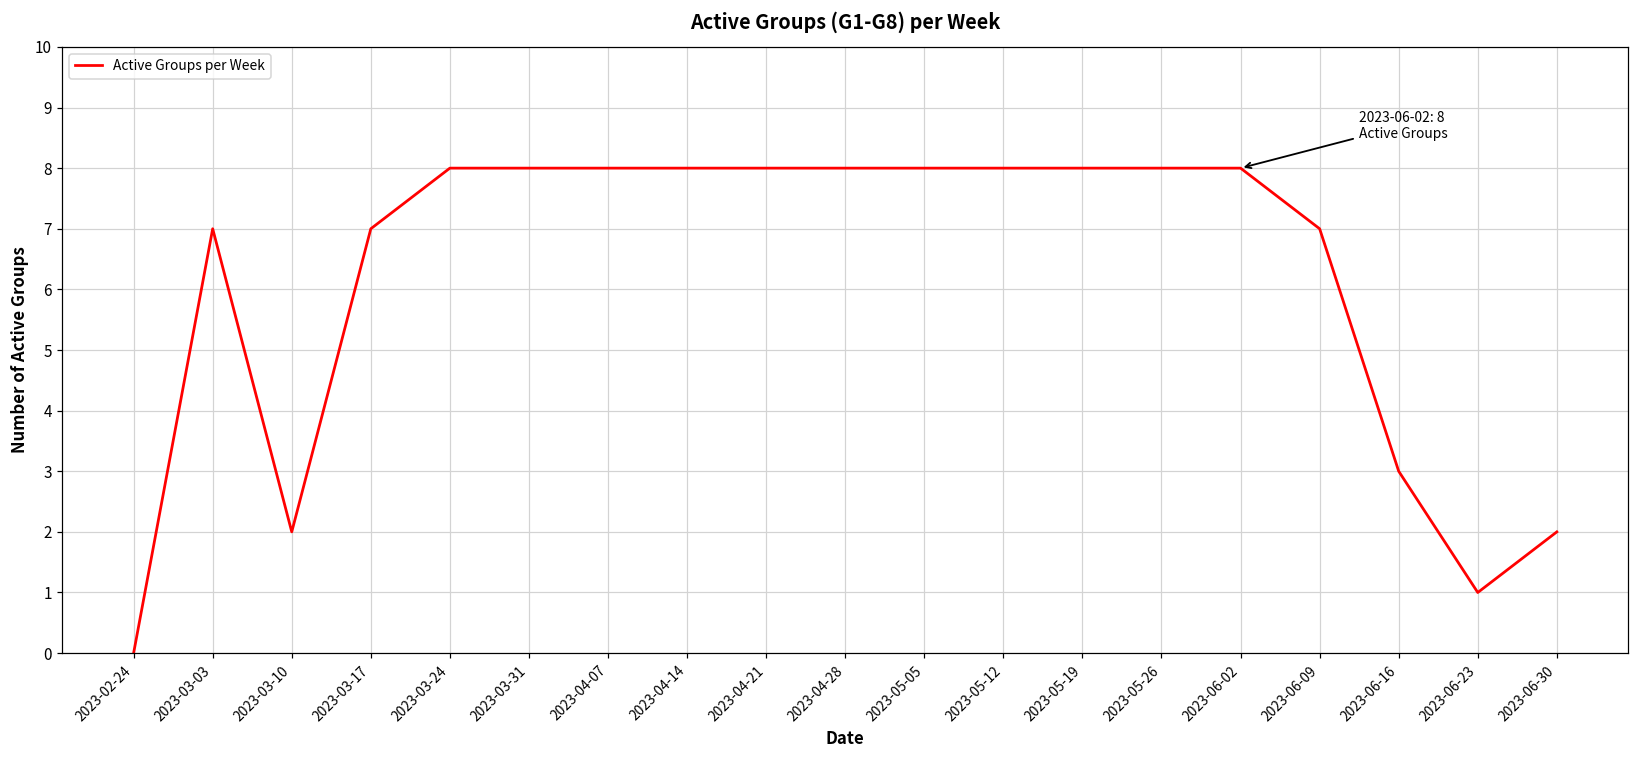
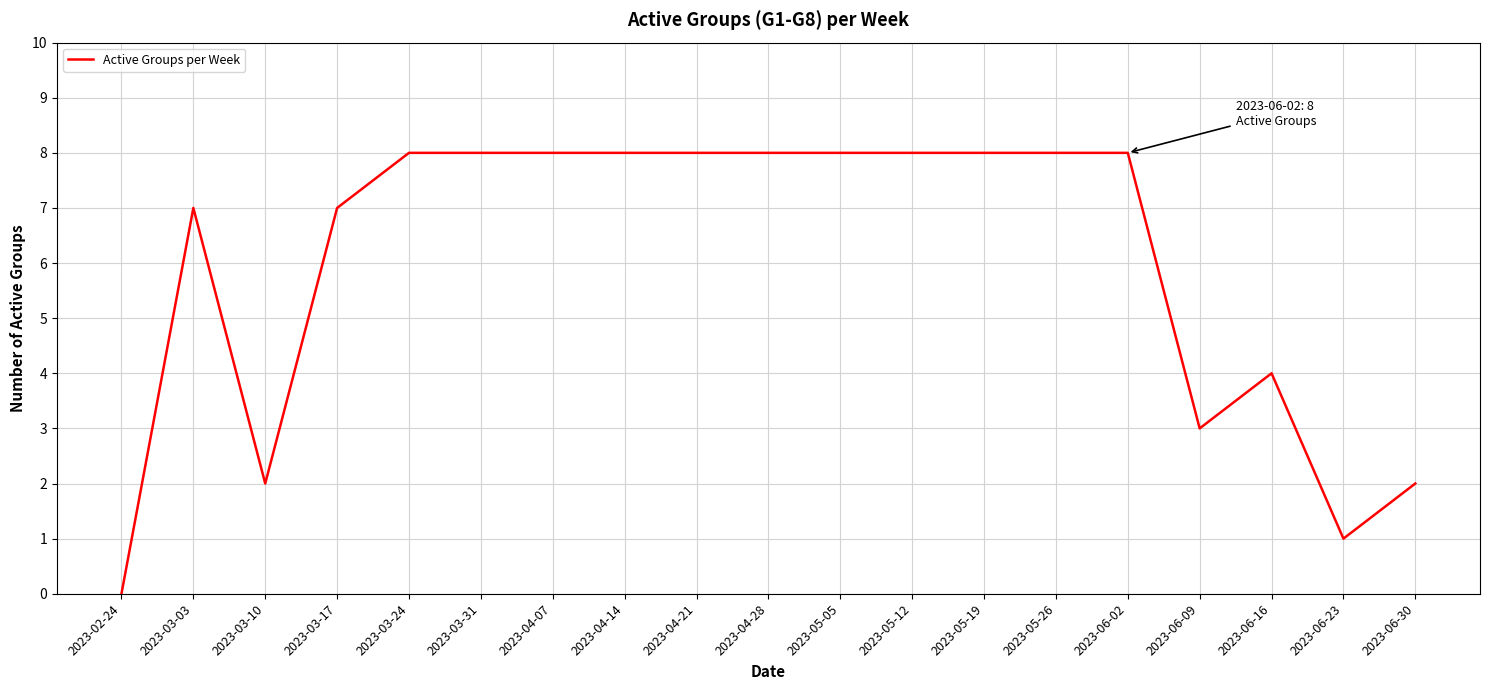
  {
    "2023-02-24": 0,
    "2023-03-03": 7,
    "2023-03-10": 2,
    "2023-03-17": 7,
    "2023-03-24": 8,
    "2023-03-31": 8,
    "2023-04-07": 8,
    "2023-04-14": 8,
    "2023-04-21": 8,
    "2023-04-28": 8,
    "2023-05-05": 8,
    "2023-05-12": 8,
    "2023-05-19": 8,
    "2023-05-26": 8,
-   "2023-06-09": 7,
-   "2023-06-16": 3,
+   "2023-06-09": 3,
+   "2023-06-16": 4,
    "2023-06-23": 1,
    "2023-06-30": 2
  }
